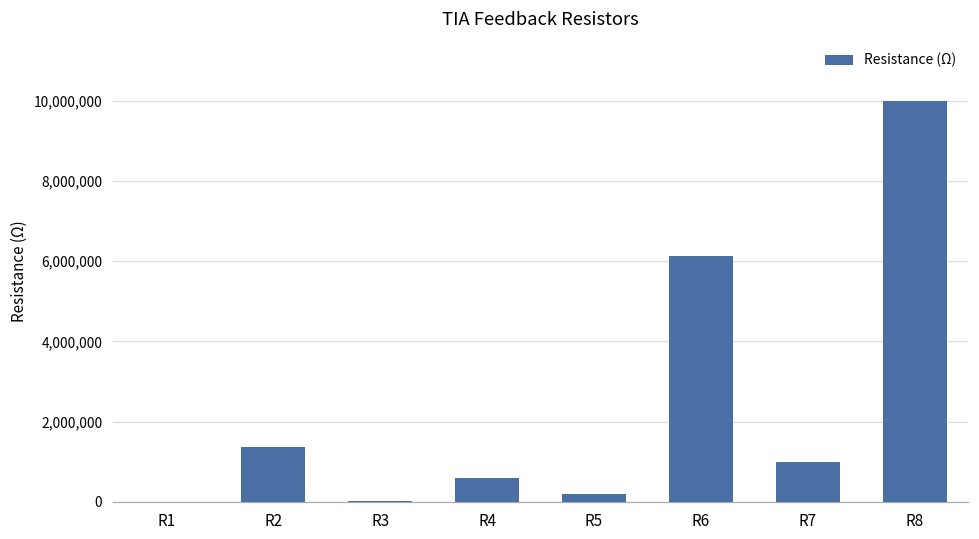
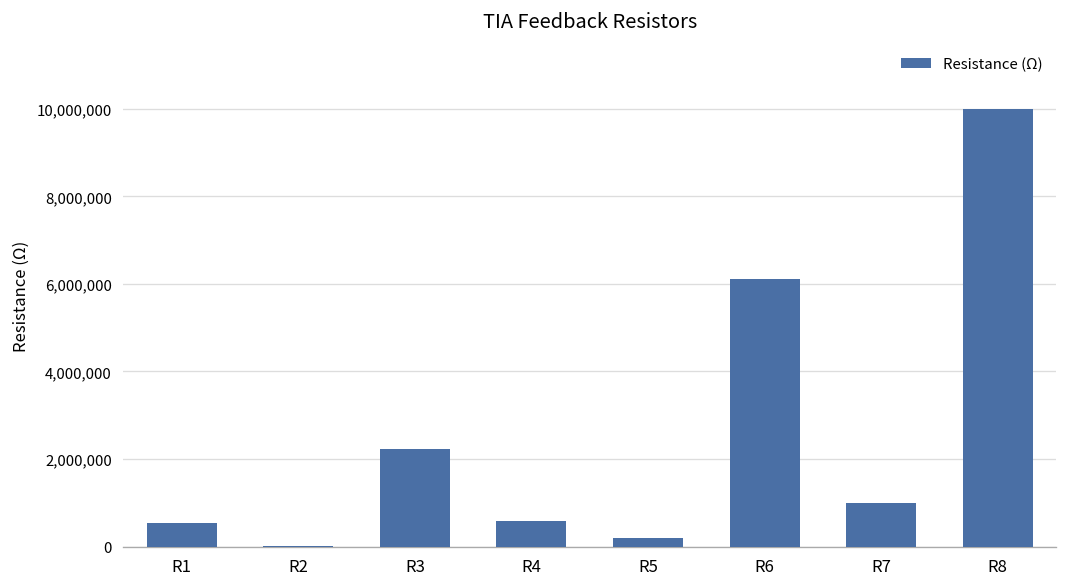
  {
-   "R1": "0",
-   "R2": "1,400,000",
-   "R3": "0",
+   "R1": "500,000",
+   "R2": "0",
+   "R3": "2,200,000",
    "R4": "600,000",
    "R5": "200,000",
    "R6": "6,100,000",
    "R7": "1,000,000",
    "R8": "10,000,000"
  }
